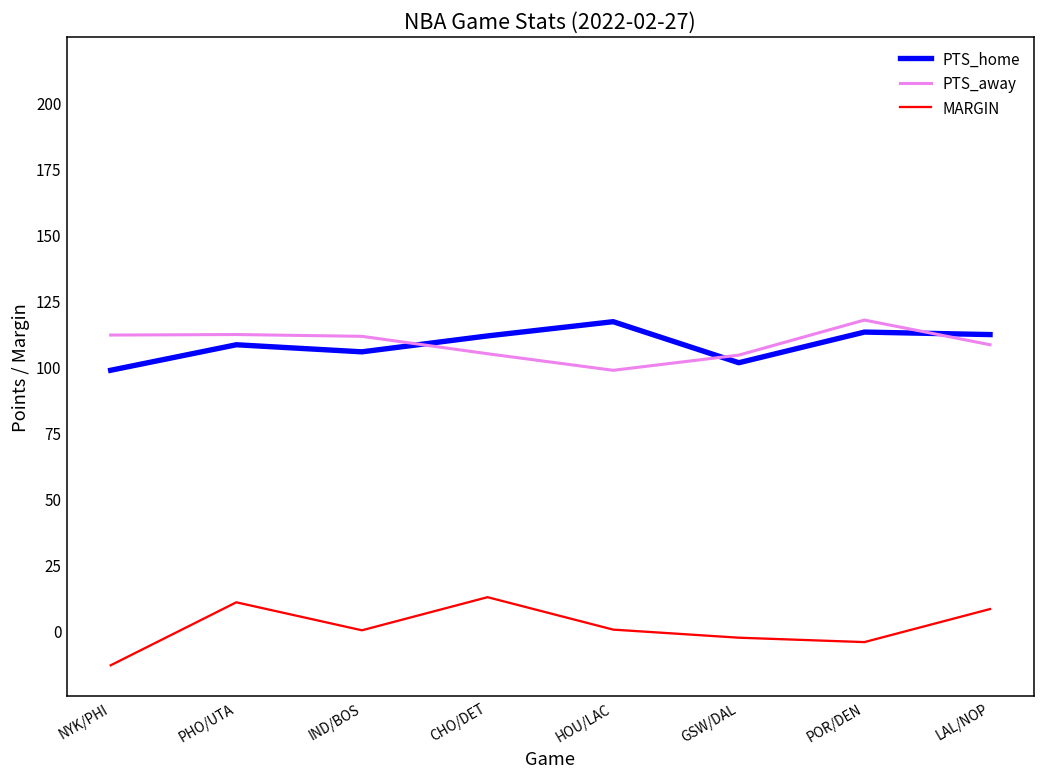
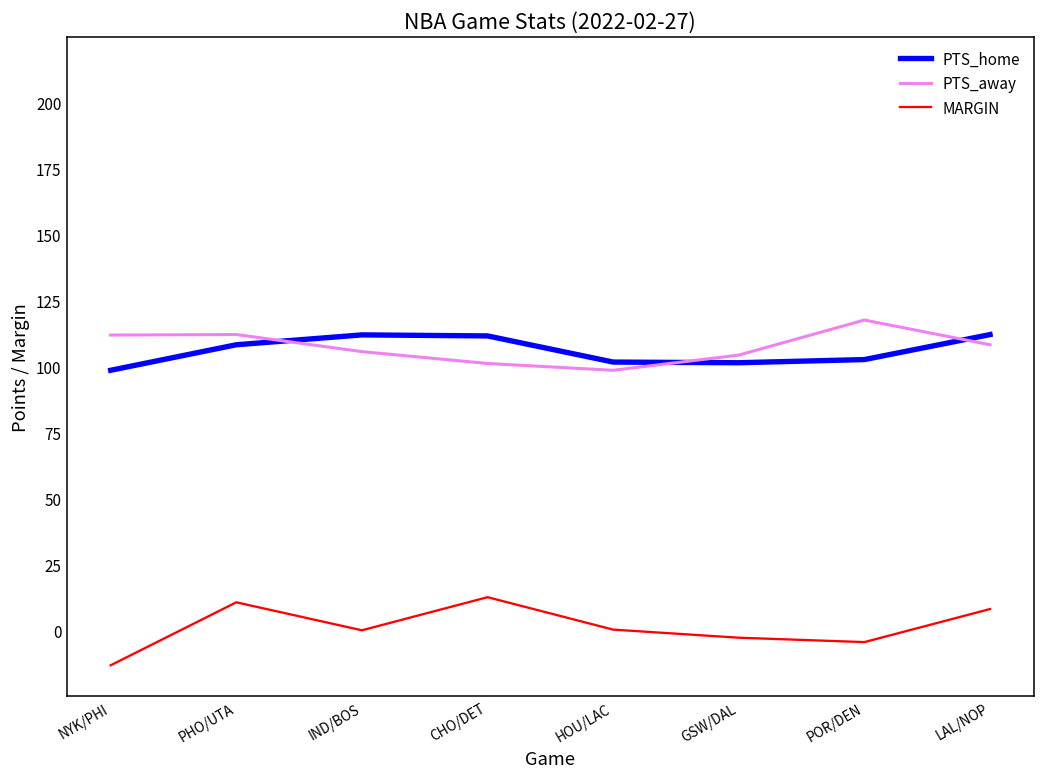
  {
    "PTS_home": {
      "NYK/PHI": 99,
      "PHO/UTA": 108,
-     "IND/BOS": 106,
+     "IND/BOS": 112,
      "CHO/DET": 112,
-     "HOU/LAC": 117,
+     "HOU/LAC": 102,
      "GSW/DAL": 101,
-     "POR/DEN": 113,
+     "POR/DEN": 103,
      "LAL/NOP": 112
    },
    "PTS_away": {
      "NYK/PHI": 112,
      "PHO/UTA": 112,
-     "IND/BOS": 111,
-     "CHO/DET": 105,
+     "IND/BOS": 106,
+     "CHO/DET": 101,
      "HOU/LAC": 99,
      "GSW/DAL": 104,
      "POR/DEN": 118,
      "LAL/NOP": 108
    },
    "MARGIN": {
      "NYK/PHI": -13,
      "PHO/UTA": 11,
      "IND/BOS": 0,
      "CHO/DET": 12,
      "HOU/LAC": 0,
      "GSW/DAL": -3,
      "POR/DEN": -5,
      "LAL/NOP": 8
    }
  }
